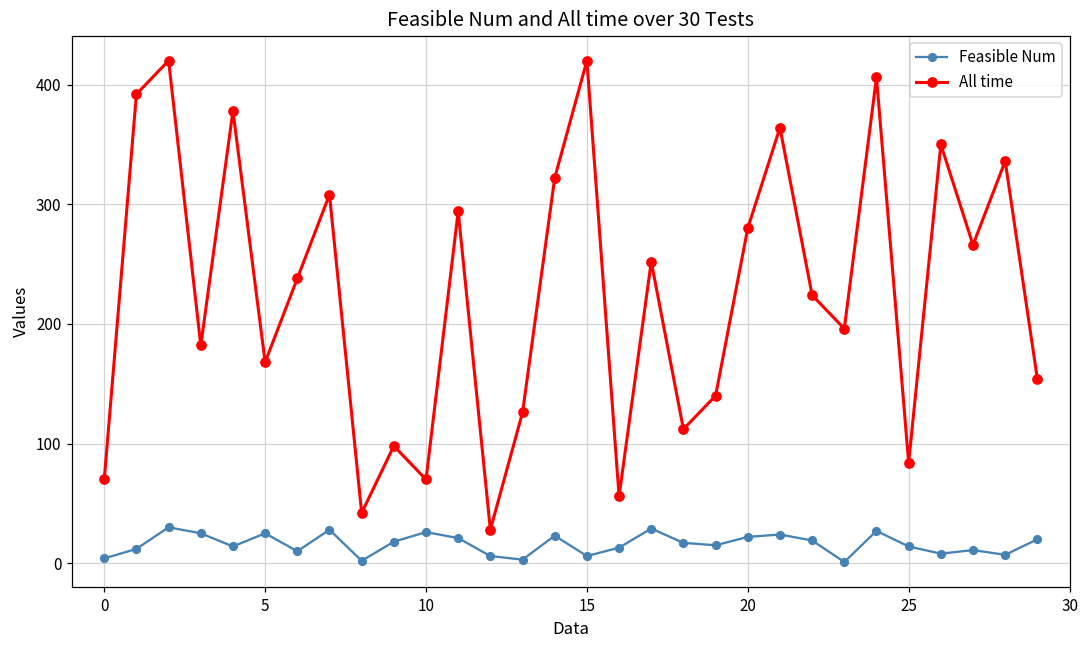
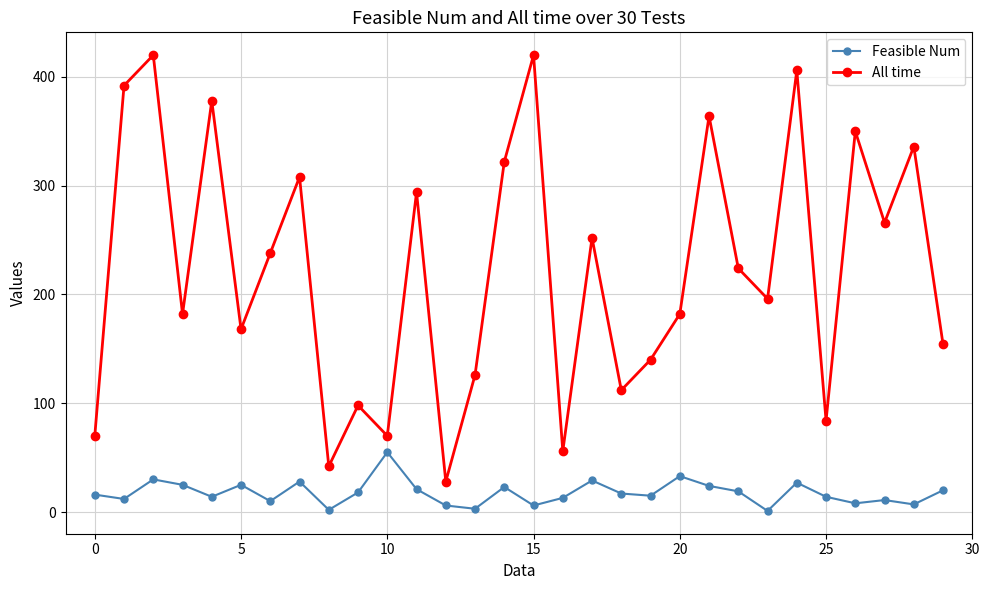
  {
    "Feasible Num": {
-     "0": 4,
+     "0": 16,
      "5": 25,
-     "10": 26,
+     "10": 55,
      "15": 6,
-     "20": 22,
+     "20": 33,
      "25": 14
    },
    "All time": {
      "0": 70,
      "5": 168,
      "10": 70,
      "15": 420,
-     "20": 280,
+     "20": 182,
      "25": 84
    }
  }
